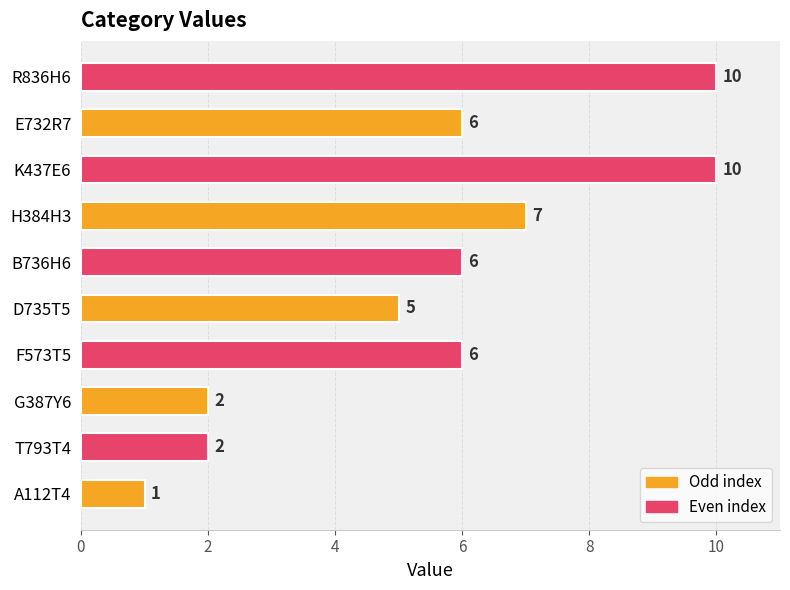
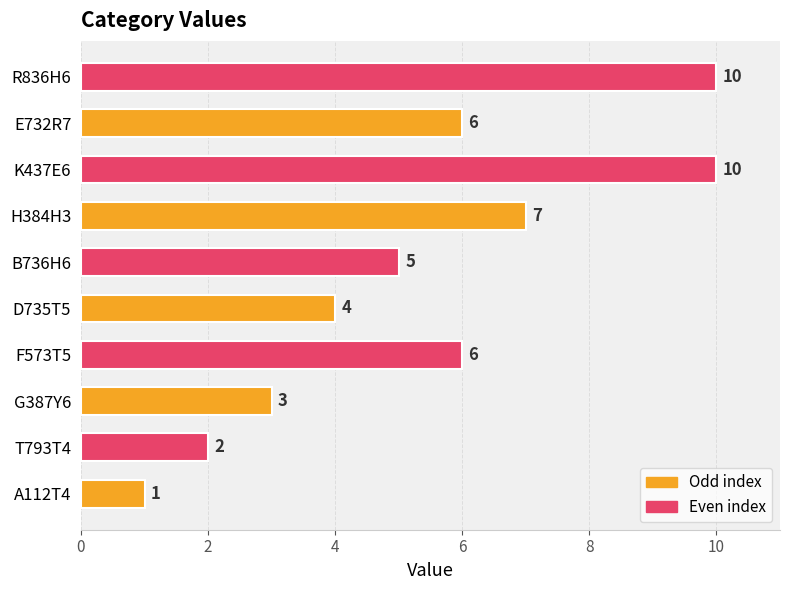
  {
    "R836H6": 10,
    "E732R7": 6,
    "K437E6": 10,
    "H384H3": 7,
-   "B736H6": 6,
-   "D735T5": 5,
+   "B736H6": 5,
+   "D735T5": 4,
    "F573T5": 6,
-   "G387Y6": 2,
+   "G387Y6": 3,
    "T793T4": 2,
    "А112Т4": 1
  }
